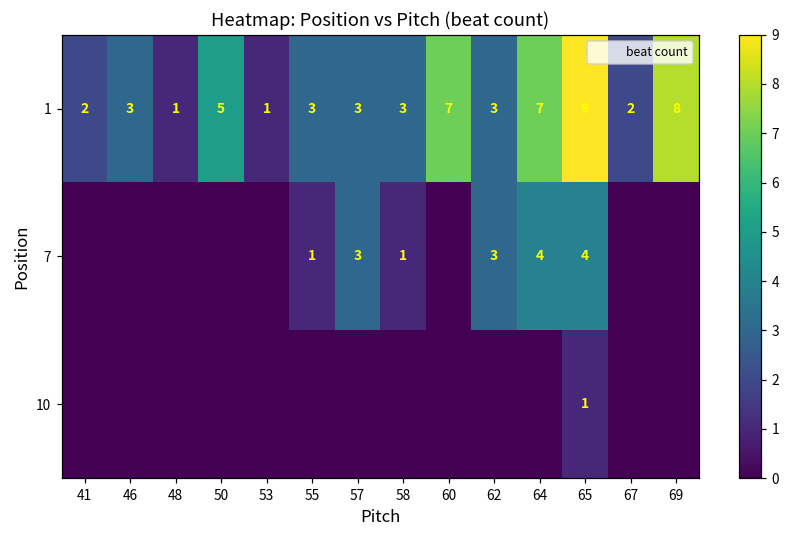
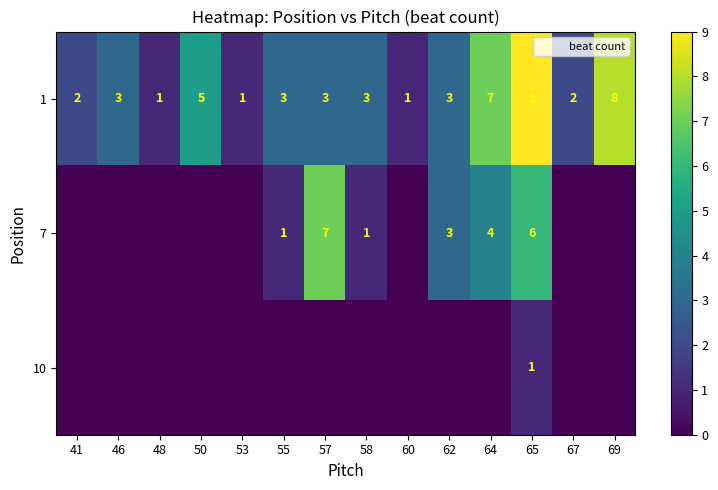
  {
    "1": {
      "41": 2,
      "46": 3,
      "48": 1,
      "50": 5,
      "53": 1,
      "55": 3,
      "57": 3,
      "58": 3,
-     "60": 7,
+     "60": 1,
      "62": 3,
      "64": 7,
      "67": 2,
      "69": 8
    },
    "7": {
      "55": 1,
-     "57": 3,
+     "57": 7,
      "58": 1,
      "62": 3,
      "64": 4,
-     "65": 4
+     "65": 6
    },
    "10": {
      "65": 1
    }
  }
